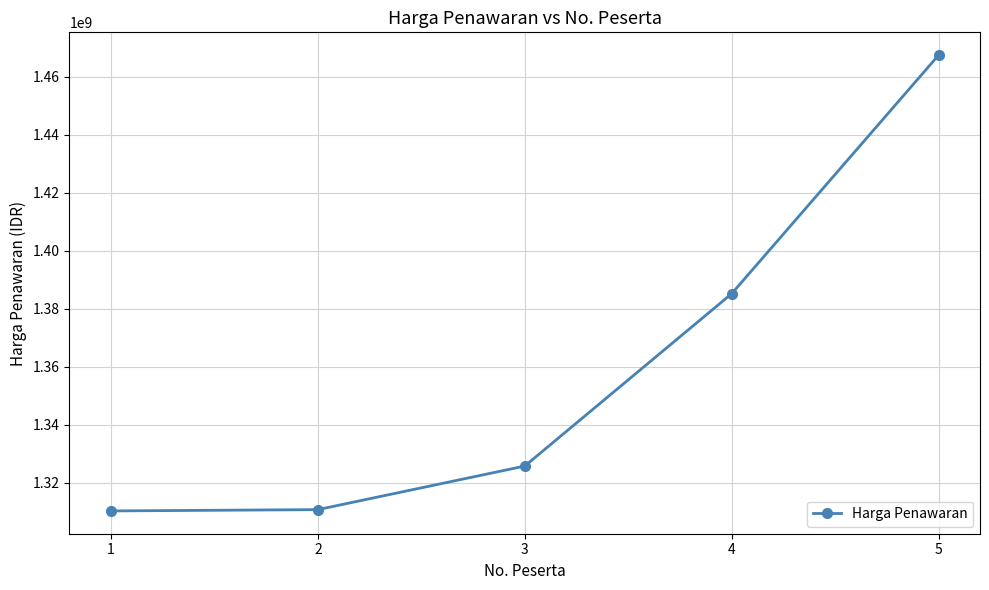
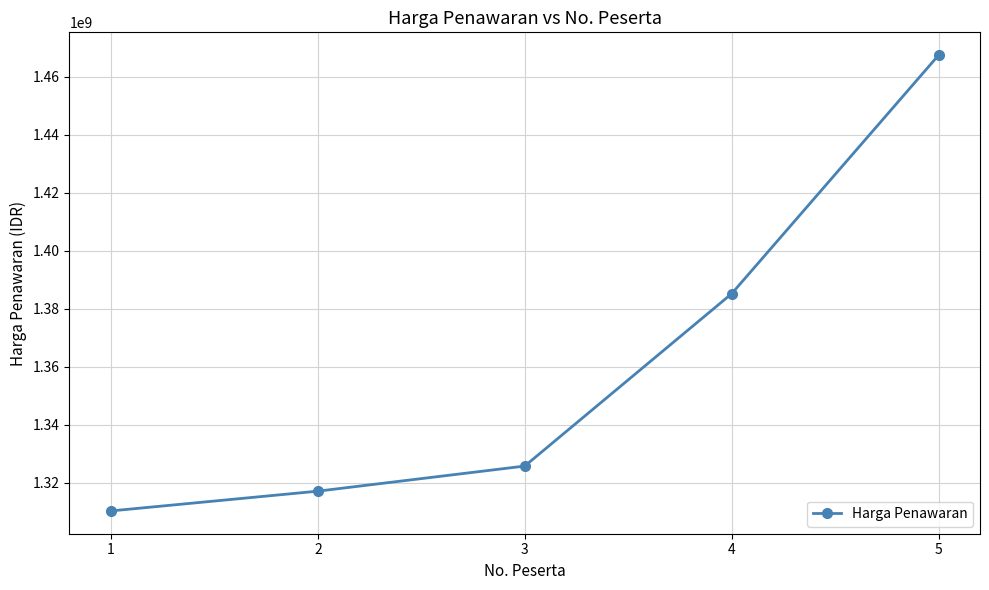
  {
    "1": 1310000000,
-   "2": 1311000000,
+   "2": 1317000000,
    "3": 1326000000,
    "4": 1385000000,
    "5": 1467000000
  }
